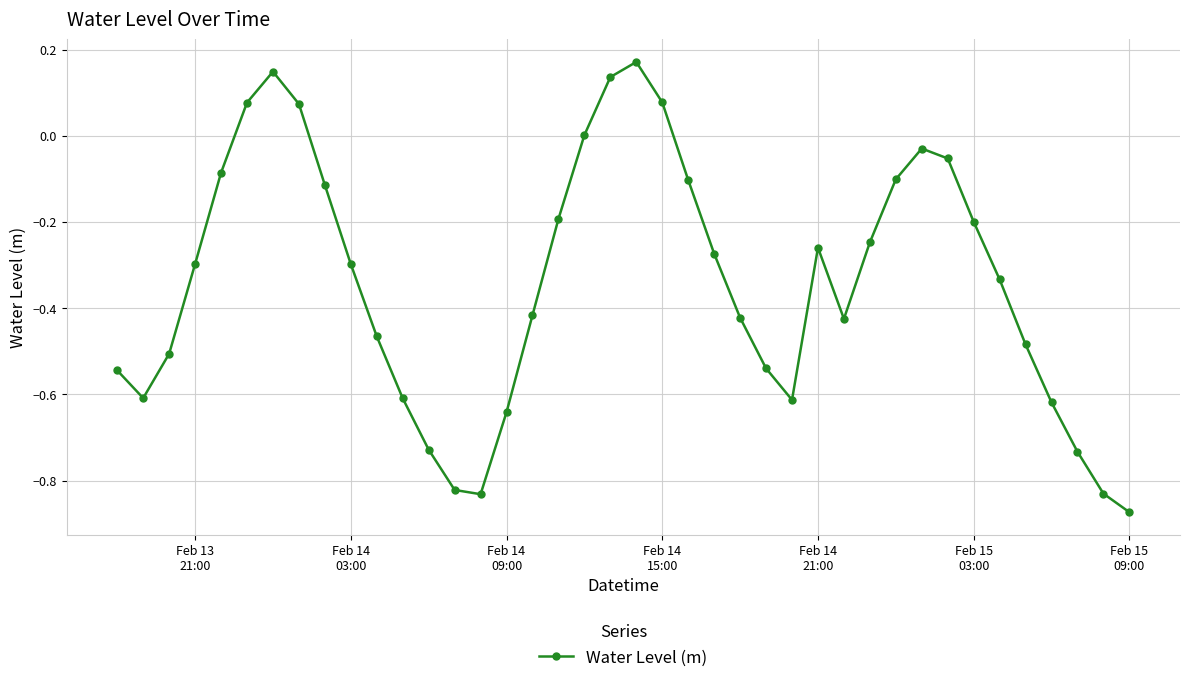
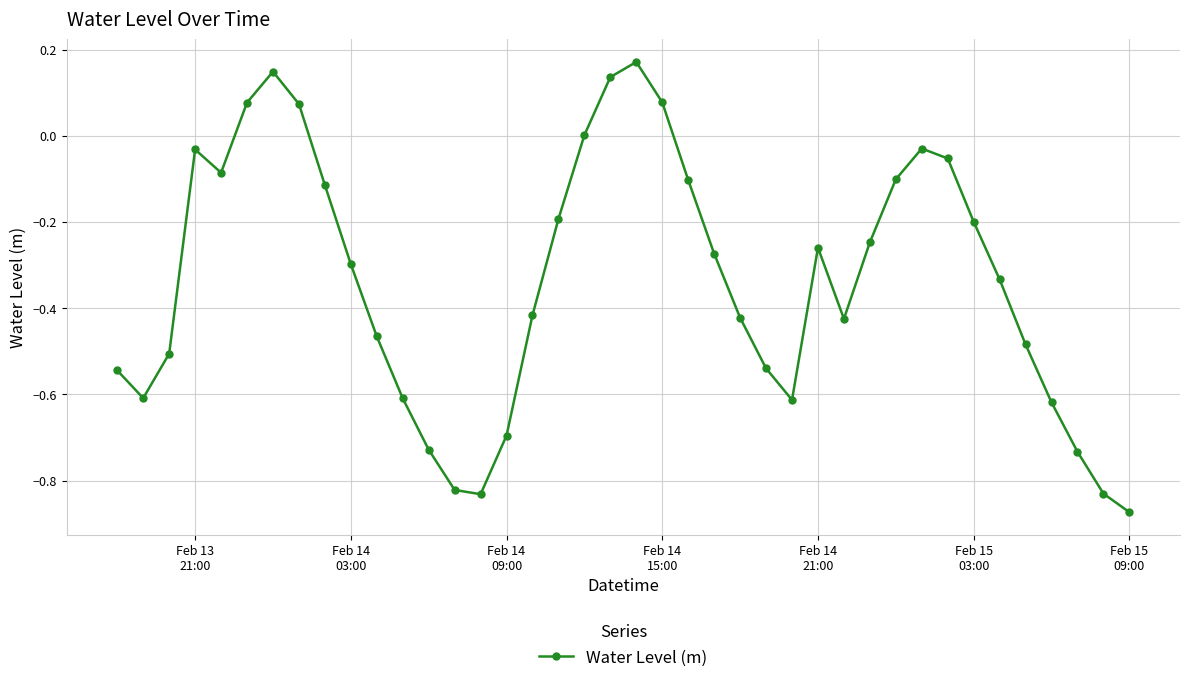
  {
-   "Feb 13 21:00": -0.30,
+   "Feb 13 21:00": -0.03,
    "Feb 14 03:00": -0.30,
-   "Feb 14 09:00": -0.64,
+   "Feb 14 09:00": -0.70,
    "Feb 14 15:00": 0.08,
    "Feb 14 21:00": -0.26,
    "Feb 15 03:00": -0.20,
    "Feb 15 09:00": -0.87
  }
